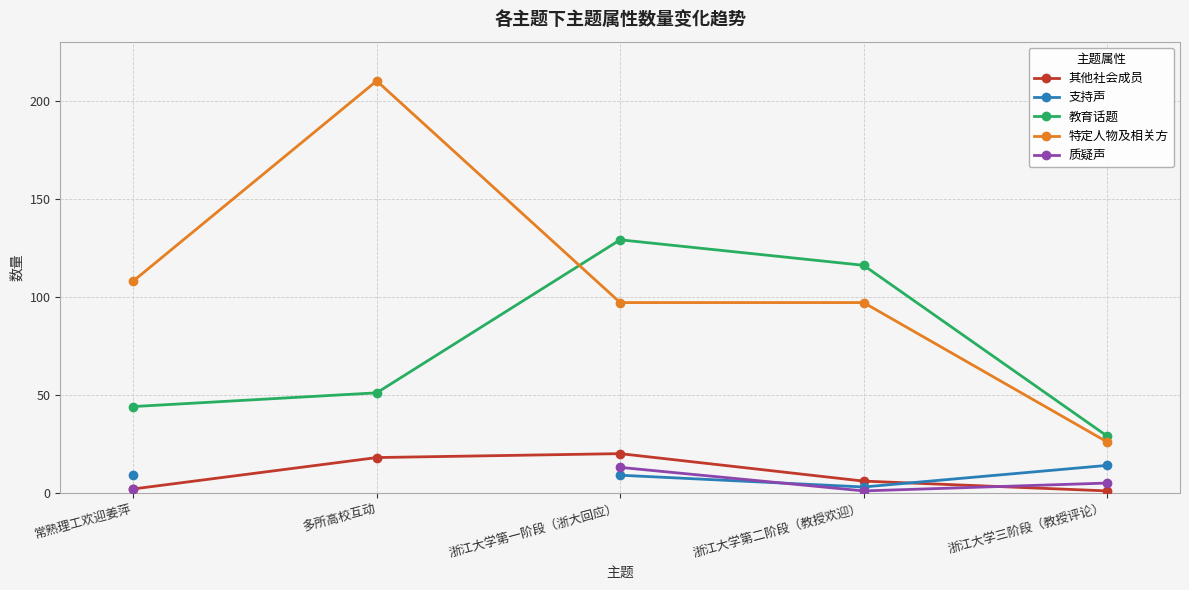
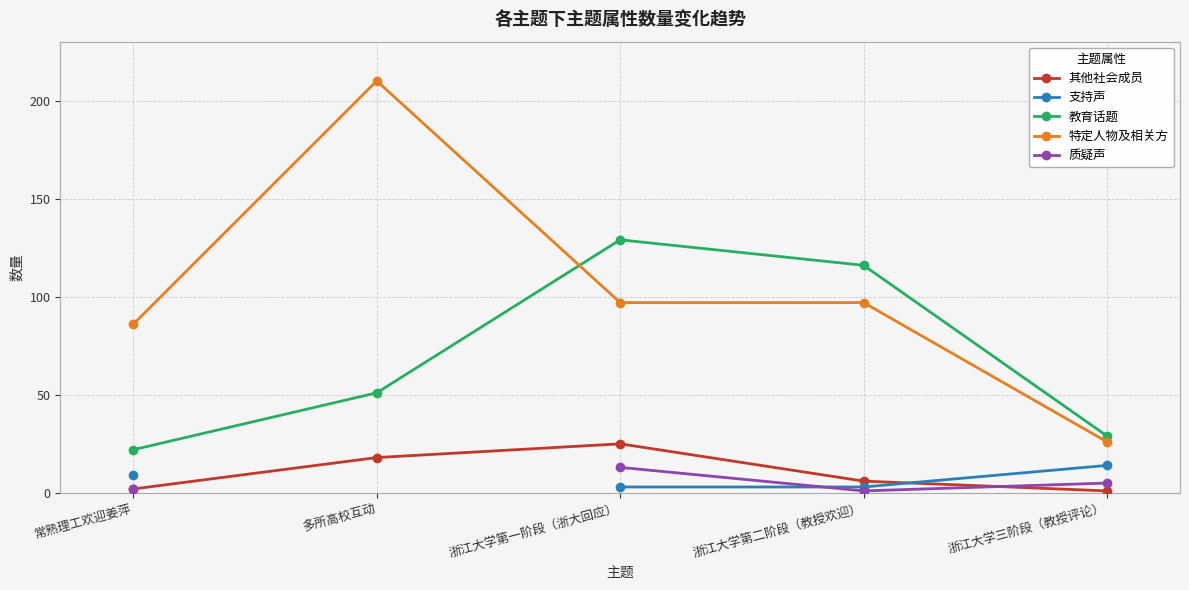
  {
    "其他社会成员": {
      "多所高校互动": 18,
-     "浙江大学第一阶段（浙大回应）": 20,
+     "浙江大学第一阶段（浙大回应）": 25,
      "浙江大学第二阶段（教授欢迎）": 6,
      "浙江大学三阶段（教授评论）": 1
    },
    "支持声": {
      "常熟理工欢迎姜萍": 9,
-     "浙江大学第一阶段（浙大回应）": 9,
+     "浙江大学第一阶段（浙大回应）": 3,
      "浙江大学第二阶段（教授欢迎）": 3,
      "浙江大学三阶段（教授评论）": 14
    },
    "教育话题": {
-     "常熟理工欢迎姜萍": 44,
+     "常熟理工欢迎姜萍": 22,
      "多所高校互动": 51,
      "浙江大学第一阶段（浙大回应）": 129,
      "浙江大学第二阶段（教授欢迎）": 116,
      "浙江大学三阶段（教授评论）": 29
    },
    "特定人物及相关方": {
-     "常熟理工欢迎姜萍": 108,
+     "常熟理工欢迎姜萍": 86,
      "多所高校互动": 210,
      "浙江大学第一阶段（浙大回应）": 97,
      "浙江大学第二阶段（教授欢迎）": 97,
      "浙江大学三阶段（教授评论）": 26
    },
    "质疑声": {
      "浙江大学第一阶段（浙大回应）": 13,
      "浙江大学第二阶段（教授欢迎）": 1,
      "浙江大学三阶段（教授评论）": 5
    }
  }
